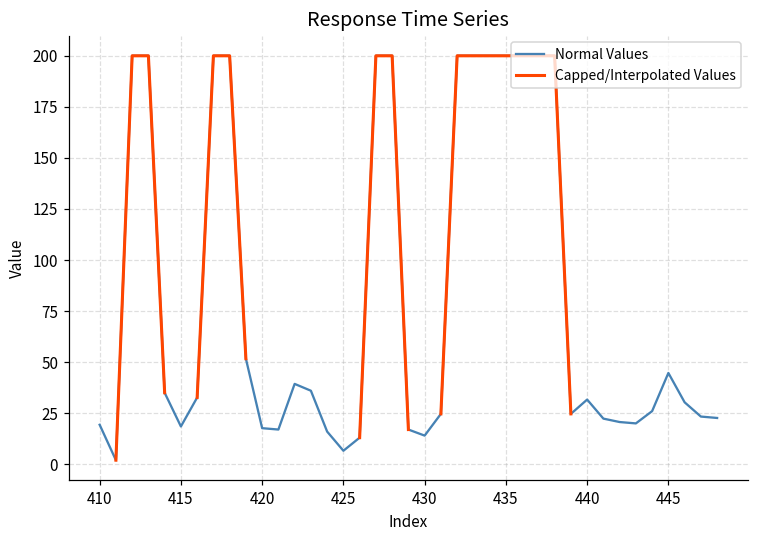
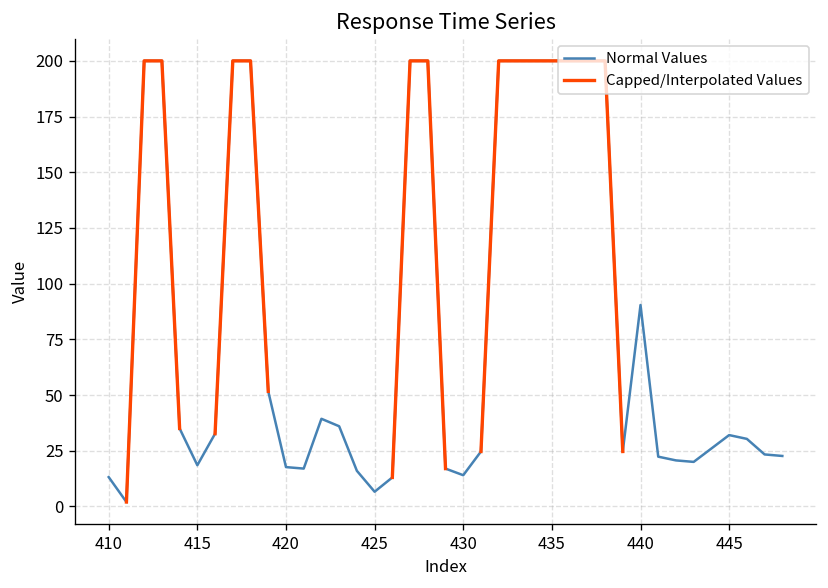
  {
    "Normal Values": {
-     "410": 19,
+     "410": 13,
      "415": 19,
      "420": 18,
      "425": 7,
      "430": 14,
-     "440": 32,
-     "445": 45
+     "440": 90,
+     "445": 32
    }
  }
